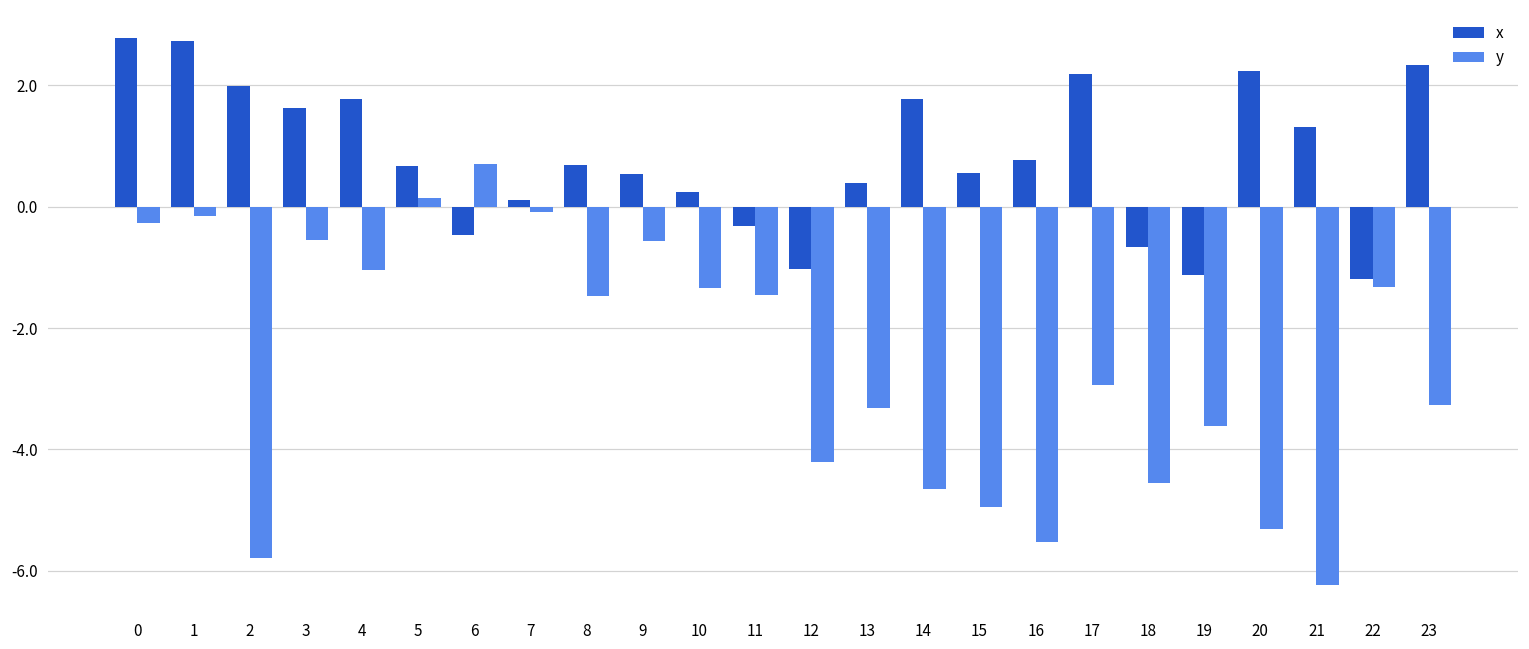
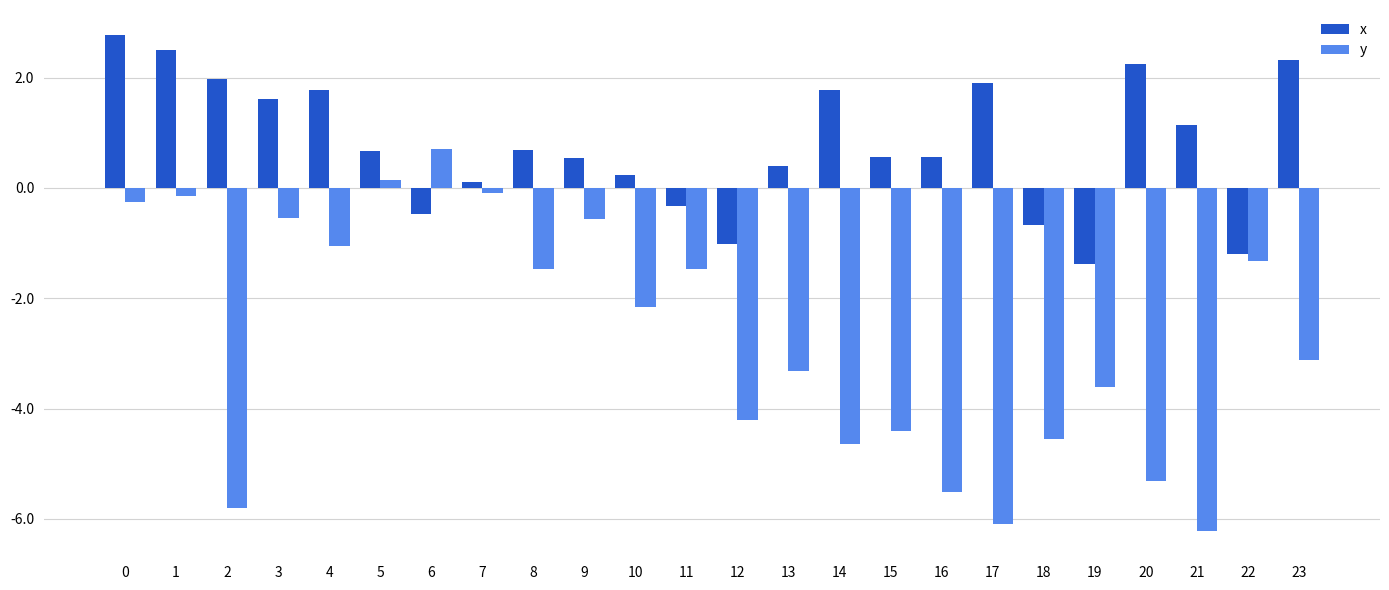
  {
    "x": {
      "0": 2.8,
-     "1": 2.7,
+     "1": 2.5,
      "2": 2.0,
      "3": 1.6,
      "4": 1.8,
      "5": 0.7,
      "6": -0.5,
      "7": 0.1,
      "8": 0.7,
      "9": 0.5,
      "10": 0.2,
      "11": -0.3,
      "12": -1.0,
      "13": 0.4,
      "14": 1.8,
      "15": 0.6,
-     "16": 0.8,
-     "17": 2.2,
+     "16": 0.6,
+     "17": 1.9,
      "18": -0.7,
-     "19": -1.1,
+     "19": -1.4,
      "20": 2.2,
-     "21": 1.3,
+     "21": 1.1,
      "22": -1.2,
      "23": 2.3
    },
    "y": {
      "0": -0.3,
      "1": -0.1,
      "2": -5.8,
      "3": -0.5,
      "4": -1.0,
      "5": 0.1,
      "6": 0.7,
      "7": -0.1,
      "8": -1.5,
      "9": -0.6,
-     "10": -1.3,
+     "10": -2.2,
      "11": -1.5,
      "12": -4.2,
      "13": -3.3,
      "14": -4.6,
-     "15": -5.0,
+     "15": -4.4,
      "16": -5.5,
-     "17": -2.9,
+     "17": -6.1,
      "18": -4.6,
      "19": -3.6,
      "20": -5.3,
      "21": -6.2,
      "22": -1.3,
-     "23": -3.3
+     "23": -3.1
    }
  }
